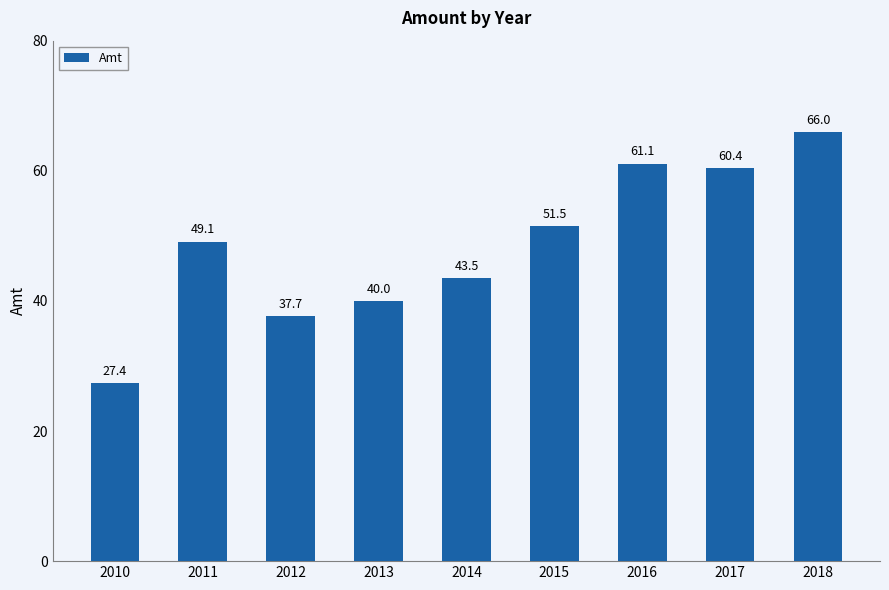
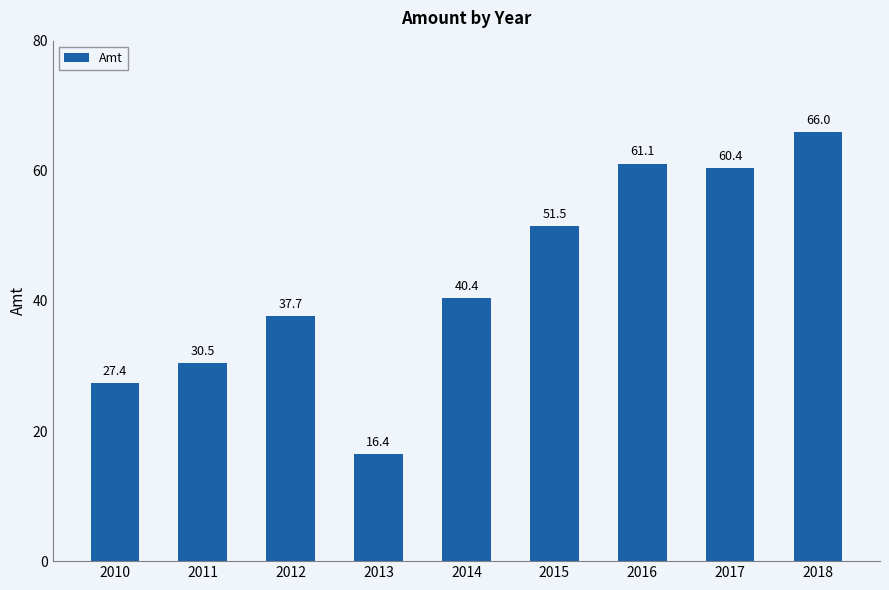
  {
    "2010": 27.4,
-   "2011": 49.1,
+   "2011": 30.5,
    "2012": 37.7,
-   "2013": 40.0,
-   "2014": 43.5,
+   "2013": 16.4,
+   "2014": 40.4,
    "2015": 51.5,
    "2016": 61.1,
    "2017": 60.4,
    "2018": 66.0
  }
